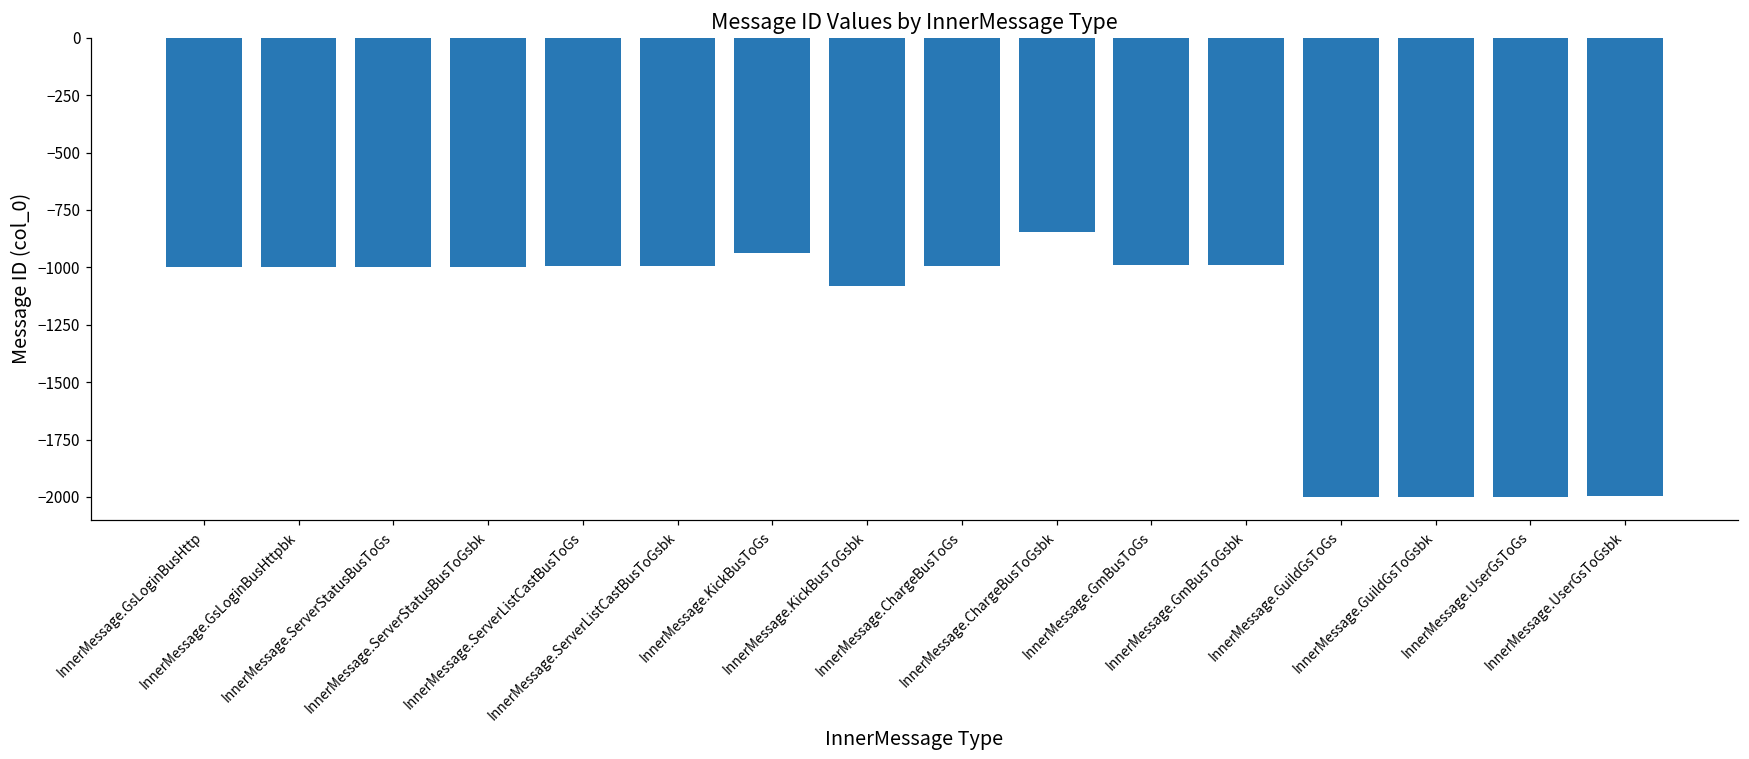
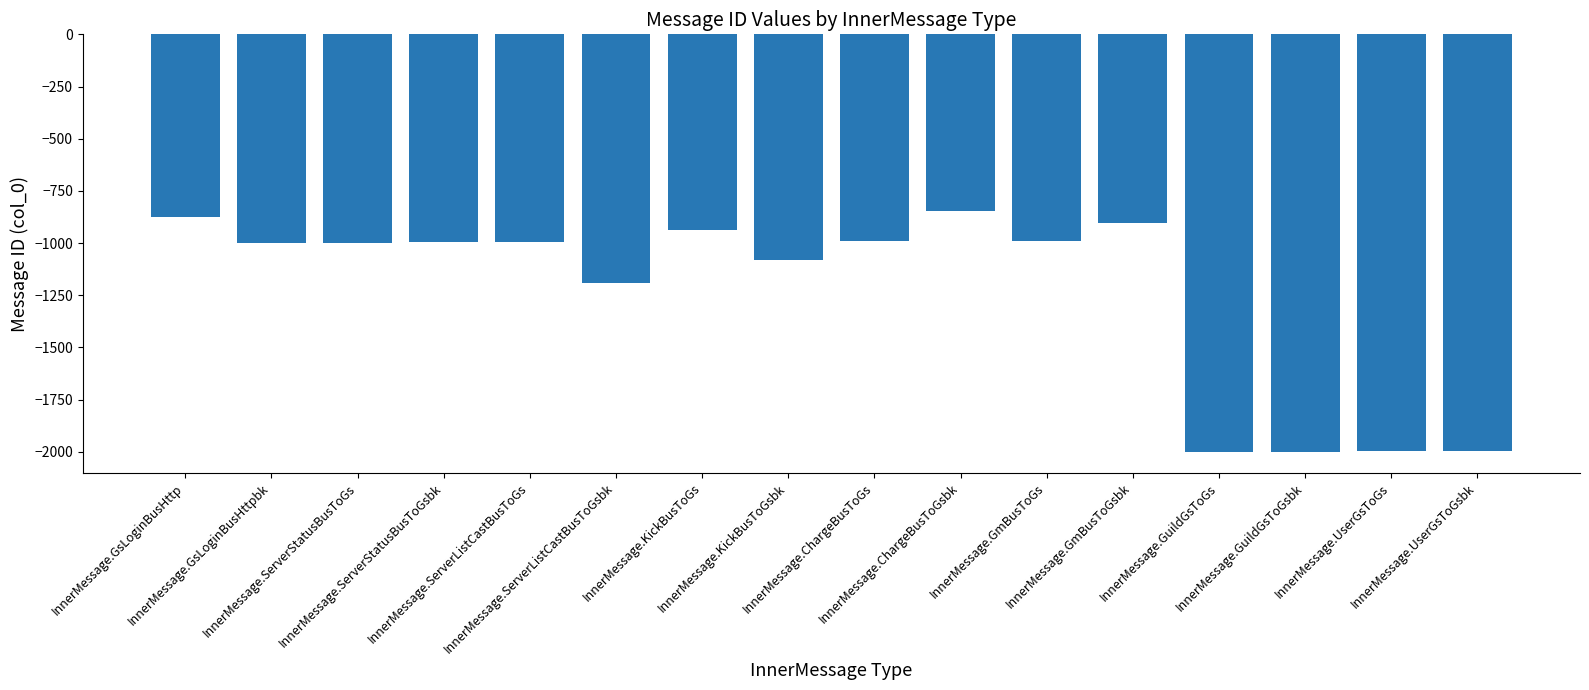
  {
-   "InnerMessage.GsLoginBusHttp": -1000,
+   "InnerMessage.GsLoginBusHttp": -870,
    "InnerMessage.GsLoginBusHttpbk": -1000,
    "InnerMessage.ServerStatusBusToGs": -1000,
    "InnerMessage.ServerStatusBusToGsbk": -1000,
    "InnerMessage.ServerListCastBusToGs": -1000,
-   "InnerMessage.ServerListCastBusToGsbk": -1000,
+   "InnerMessage.ServerListCastBusToGsbk": -1190,
    "InnerMessage.KickBusToGs": -940,
    "InnerMessage.KickBusToGsbk": -1080,
    "InnerMessage.ChargeBusToGs": -990,
    "InnerMessage.ChargeBusToGsbk": -850,
    "InnerMessage.GmBusToGs": -990,
-   "InnerMessage.GmBusToGsbk": -990,
+   "InnerMessage.GmBusToGsbk": -900,
    "InnerMessage.GuildGsToGs": -2000,
    "InnerMessage.GuildGsToGsbk": -2000,
    "InnerMessage.UserGsToGs": -2000,
    "InnerMessage.UserGsToGsbk": -2000
  }
